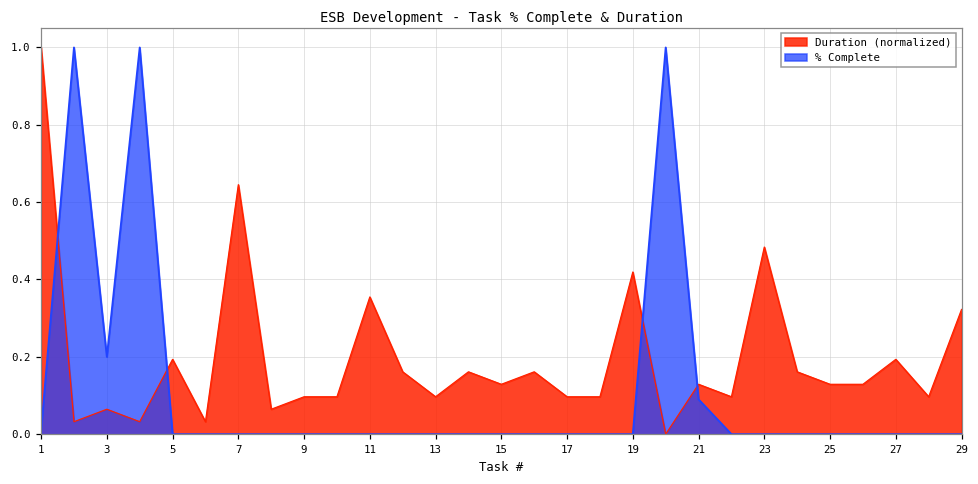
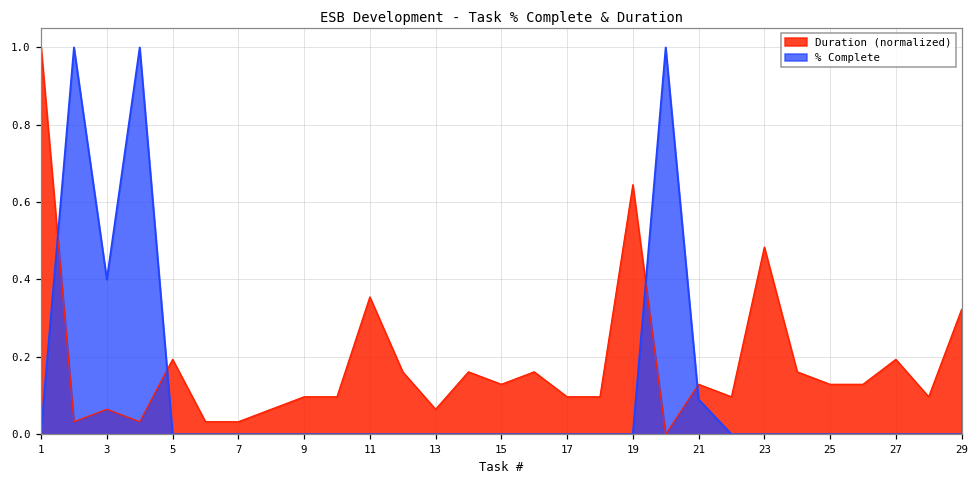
  {
    "Duration (normalized)": {
      "1": 1.00,
      "3": 0.06,
      "5": 0.19,
-     "7": 0.65,
+     "7": 0.03,
      "9": 0.10,
      "11": 0.35,
-     "13": 0.10,
+     "13": 0.06,
      "15": 0.13,
      "17": 0.10,
-     "19": 0.42,
+     "19": 0.65,
      "21": 0.13,
      "23": 0.48,
      "25": 0.13,
      "27": 0.19,
      "29": 0.32
    },
    "% Complete": {
      "1": 0.01,
-     "3": 0.2,
+     "3": 0.4,
      "5": 0.0,
      "7": 0.0,
      "9": 0.0,
      "11": 0.0,
      "13": 0.0,
      "15": 0.0,
      "17": 0.0,
      "19": 0.0,
      "21": 0.09,
      "23": 0.0,
      "25": 0.0,
      "27": 0.0,
      "29": 0.0
    }
  }
